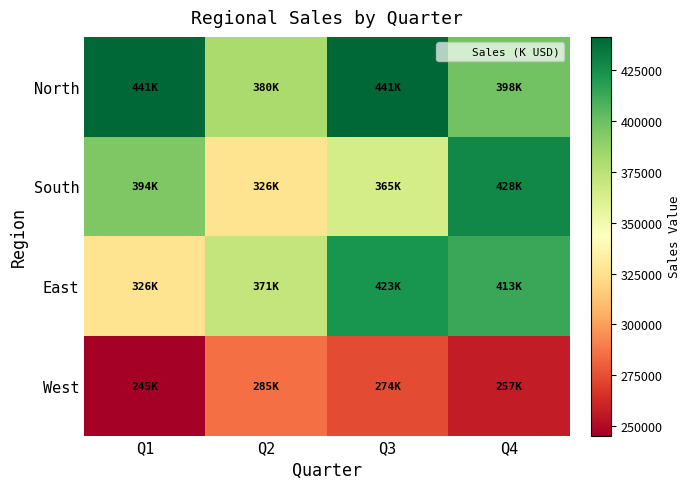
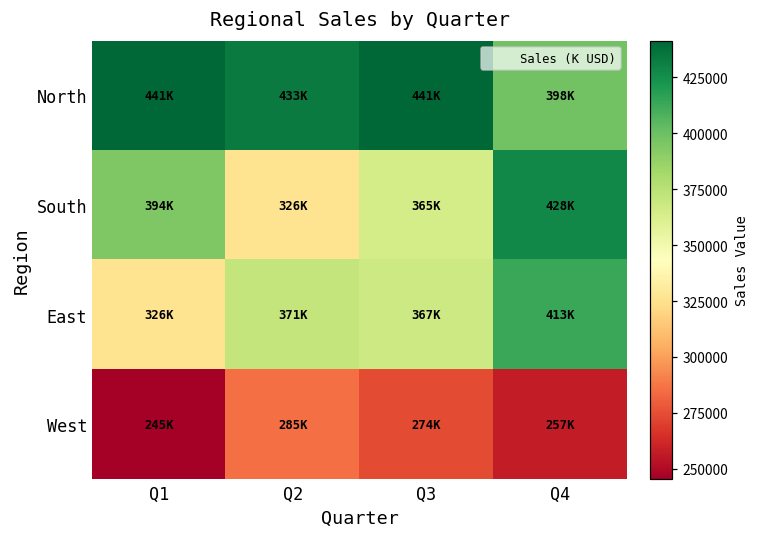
  {
    "North": {
      "Q1": "441K",
-     "Q2": "380K",
+     "Q2": "433K",
      "Q3": "441K",
      "Q4": "398K"
    },
    "South": {
      "Q1": "394K",
      "Q2": "326K",
      "Q3": "365K",
      "Q4": "428K"
    },
    "East": {
      "Q1": "326K",
      "Q2": "371K",
-     "Q3": "423K",
+     "Q3": "367K",
      "Q4": "413K"
    },
    "West": {
      "Q1": "245K",
      "Q2": "285K",
      "Q3": "274K",
      "Q4": "257K"
    }
  }
